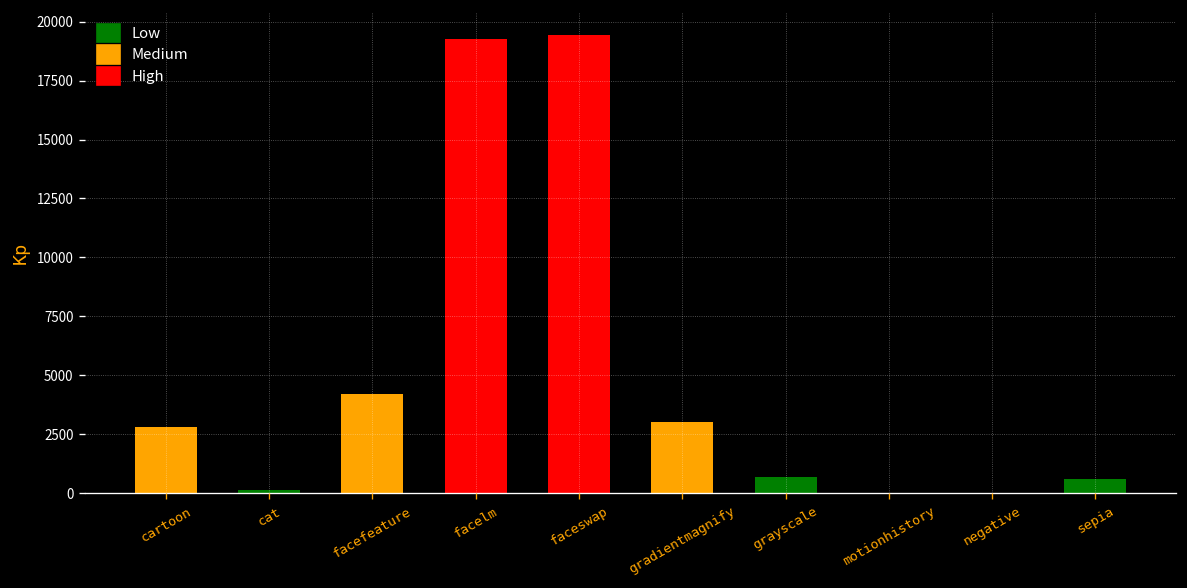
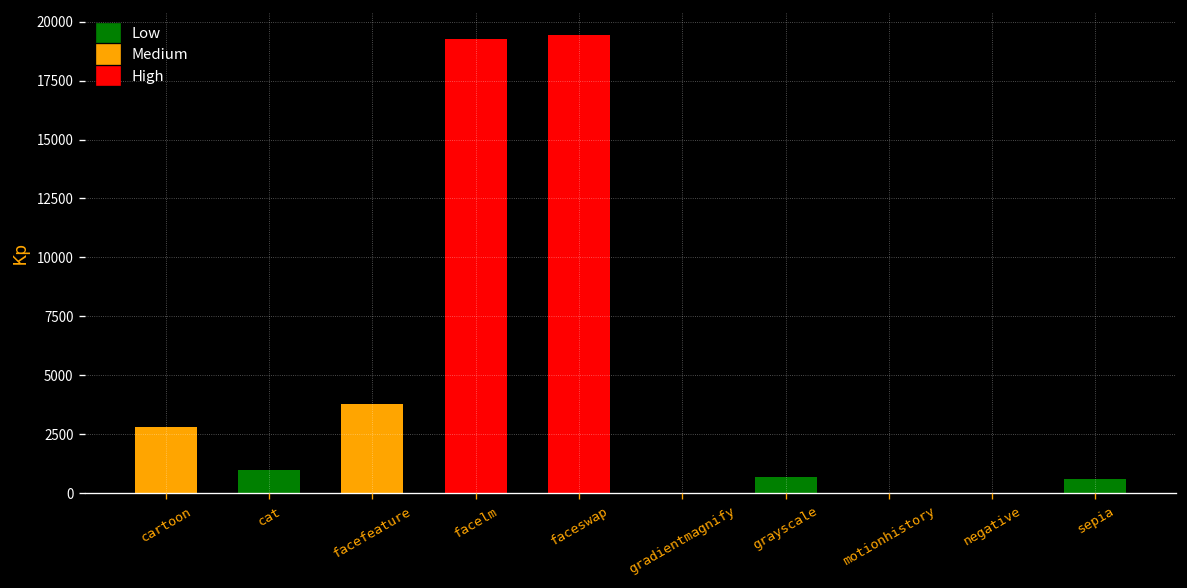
  {
    "cartoon": 2800,
-   "cat": 100,
-   "facefeature": 4200,
+   "cat": 1000,
+   "facefeature": 3800,
    "facelm": 19300,
    "faceswap": 19400,
-   "gradientmagnify": 3000,
+   "gradientmagnify": 0,
    "grayscale": 700,
    "sepia": 600
  }
